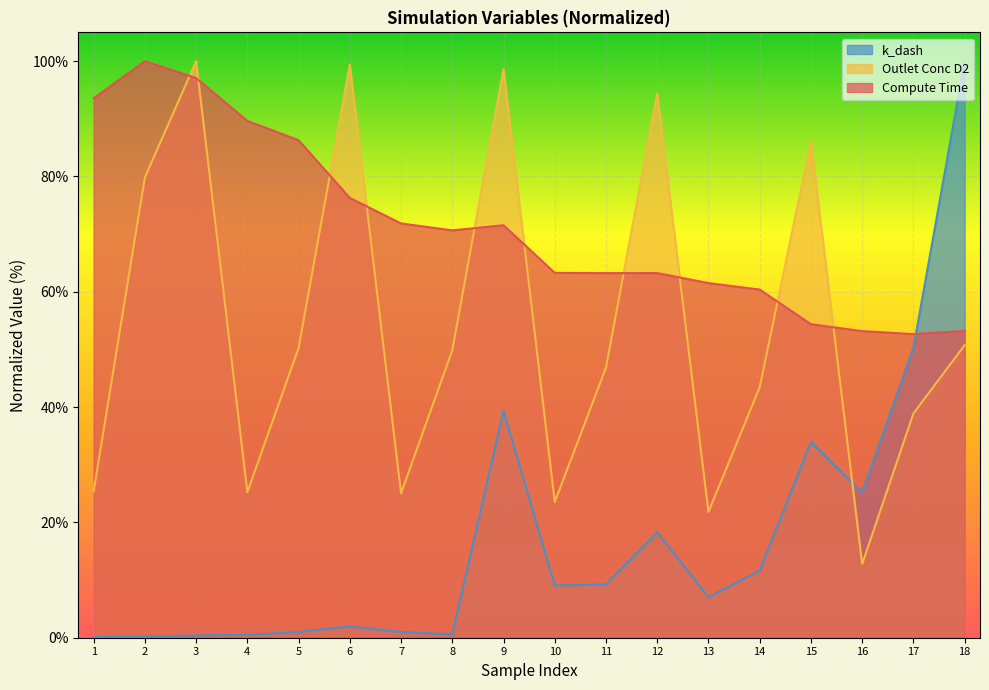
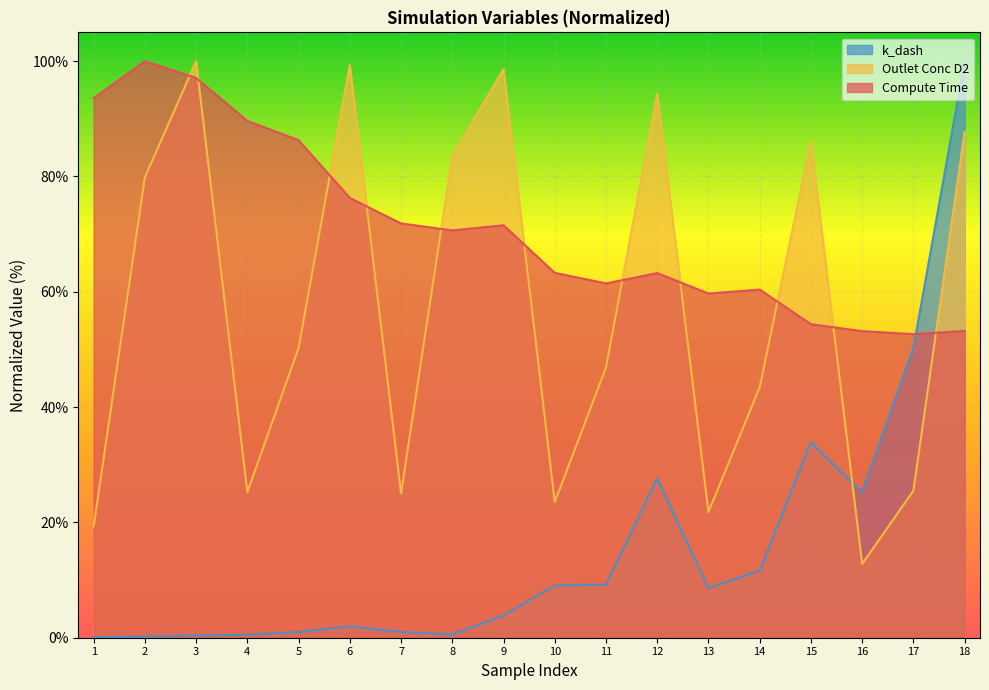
  {
    "k_dash": {
      "1": "0%",
      "2": "0%",
      "3": "0%",
      "4": "0%",
      "5": "1%",
      "6": "2%",
      "7": "1%",
      "8": "1%",
-     "9": "39%",
+     "9": "4%",
      "10": "9%",
      "11": "9%",
-     "12": "18%",
-     "13": "7%",
+     "12": "28%",
+     "13": "9%",
      "14": "12%",
      "15": "34%",
      "16": "25%",
      "17": "50%"
    },
    "Outlet Conc D2": {
-     "1": "25%",
+     "1": "19%",
      "2": "80%",
      "3": "100%",
      "4": "25%",
      "5": "50%",
      "6": "99%",
      "7": "25%",
-     "8": "50%",
+     "8": "84%",
      "9": "99%",
      "10": "24%",
      "11": "47%",
      "12": "94%",
      "13": "22%",
      "14": "43%",
      "15": "86%",
      "16": "13%",
-     "17": "39%",
-     "18": "51%"
+     "17": "26%",
+     "18": "88%"
    },
    "Compute Time": {
      "1": "94%",
      "2": "100%",
      "3": "97%",
      "4": "90%",
      "5": "86%",
      "6": "76%",
      "7": "72%",
      "8": "71%",
      "9": "72%",
      "10": "63%",
-     "11": "63%",
+     "11": "61%",
      "12": "63%",
-     "13": "62%",
+     "13": "60%",
      "14": "60%",
      "15": "54%",
      "16": "53%",
      "17": "53%",
      "18": "53%"
    }
  }
